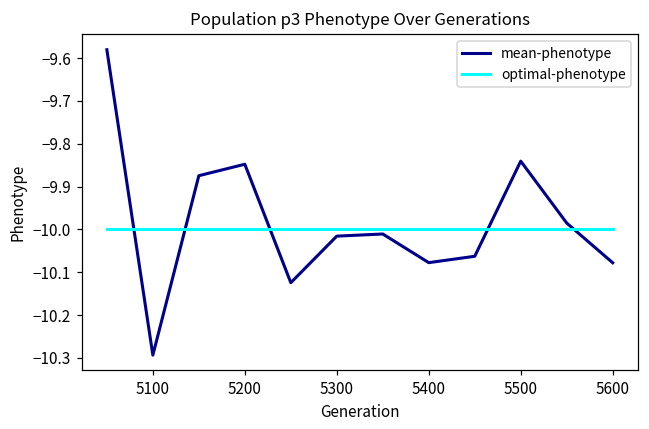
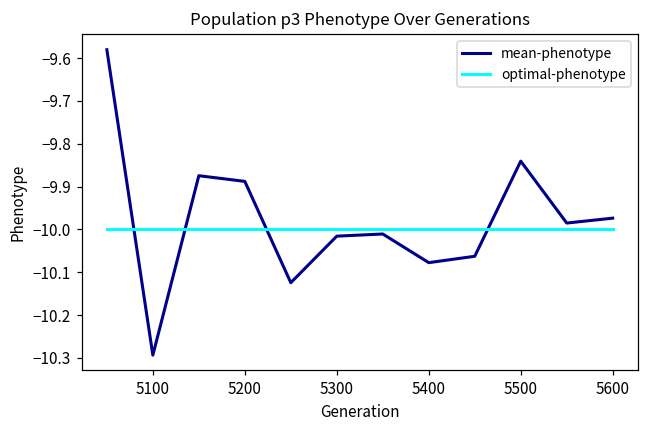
  {
    "mean-phenotype": {
      "5100": -10.29,
-     "5200": -9.85,
+     "5200": -9.89,
      "5300": -10.02,
      "5400": -10.08,
      "5500": -9.84,
-     "5600": -10.08
+     "5600": -9.97
    },
    "optimal-phenotype": {
      "5100": -10.00,
      "5200": -10.00,
      "5300": -10.00,
      "5400": -10.00,
      "5500": -10.00,
      "5600": -10.00
    }
  }
